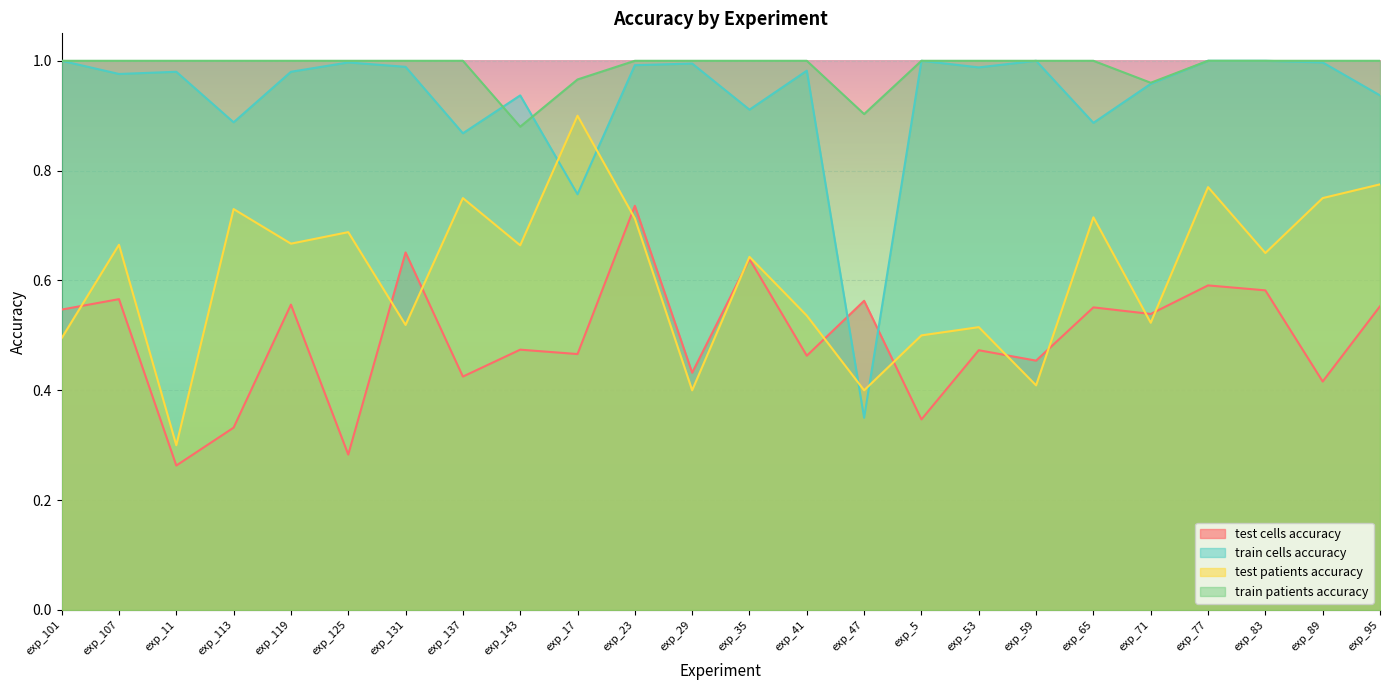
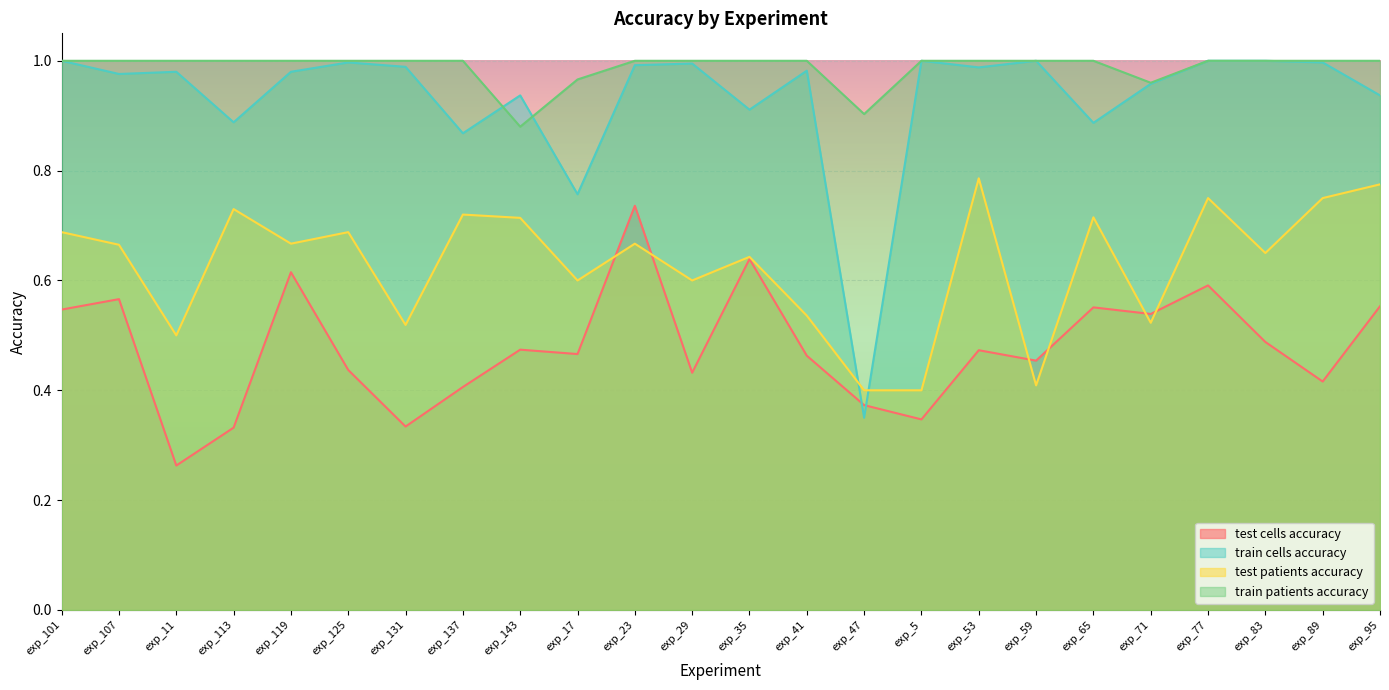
  {
    "test cells accuracy": {
      "exp_101": 0.55,
      "exp_107": 0.57,
      "exp_11": 0.26,
      "exp_113": 0.33,
-     "exp_119": 0.56,
-     "exp_125": 0.28,
-     "exp_131": 0.65,
-     "exp_137": 0.43,
+     "exp_119": 0.62,
+     "exp_125": 0.44,
+     "exp_131": 0.33,
+     "exp_137": 0.41,
      "exp_143": 0.47,
      "exp_17": 0.47,
      "exp_23": 0.74,
      "exp_29": 0.43,
      "exp_41": 0.46,
-     "exp_47": 0.56,
+     "exp_47": 0.37,
      "exp_5": 0.35,
      "exp_53": 0.47,
      "exp_59": 0.45,
      "exp_65": 0.55,
      "exp_71": 0.54,
      "exp_77": 0.59,
-     "exp_83": 0.58,
+     "exp_83": 0.49,
      "exp_89": 0.42,
      "exp_95": 0.55
    },
    "test patients accuracy": {
-     "exp_101": 0.50,
+     "exp_101": 0.69,
      "exp_107": 0.67,
-     "exp_11": 0.3,
+     "exp_11": 0.5,
      "exp_113": 0.73,
      "exp_119": 0.67,
      "exp_125": 0.69,
      "exp_131": 0.52,
-     "exp_137": 0.75,
-     "exp_143": 0.66,
-     "exp_17": 0.9,
-     "exp_23": 0.71,
-     "exp_29": 0.4,
+     "exp_137": 0.72,
+     "exp_143": 0.71,
+     "exp_17": 0.6,
+     "exp_23": 0.67,
+     "exp_29": 0.6,
      "exp_41": 0.54,
      "exp_47": 0.40,
-     "exp_5": 0.5,
-     "exp_53": 0.52,
+     "exp_5": 0.4,
+     "exp_53": 0.79,
      "exp_59": 0.41,
      "exp_65": 0.72,
      "exp_71": 0.52,
-     "exp_77": 0.77,
+     "exp_77": 0.75,
      "exp_83": 0.65,
      "exp_89": 0.75,
      "exp_95": 0.78
    }
  }
